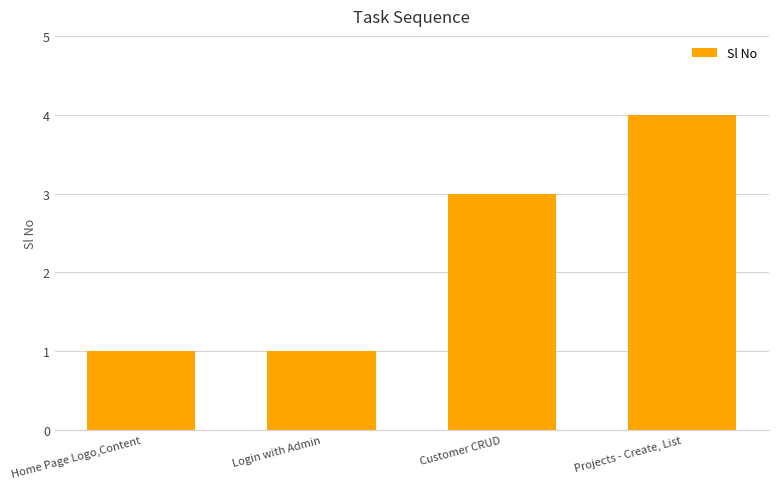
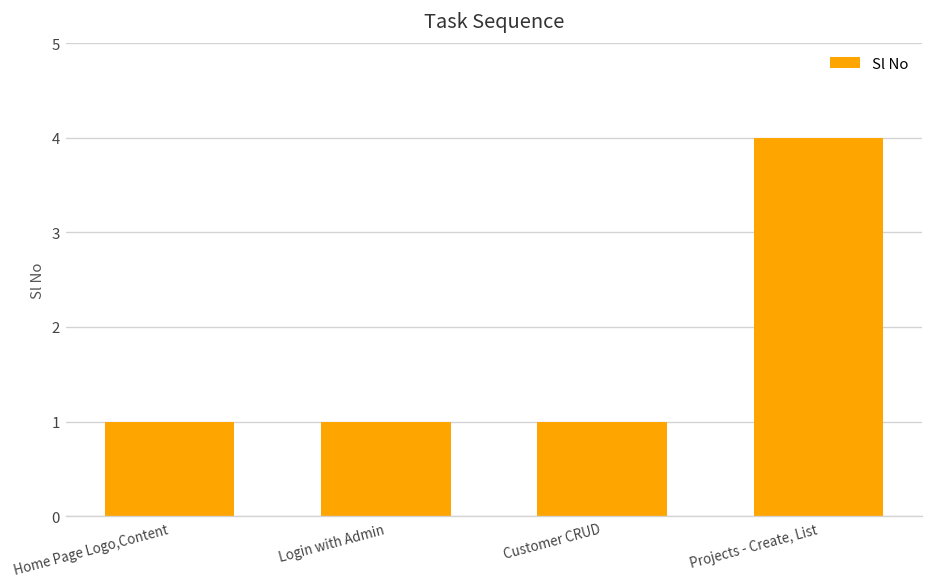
  {
    "Home Page Logo,Content": 1,
    "Login with Admin": 1,
-   "Customer CRUD": 3,
+   "Customer CRUD": 1,
    "Projects - Create, List": 4
  }
